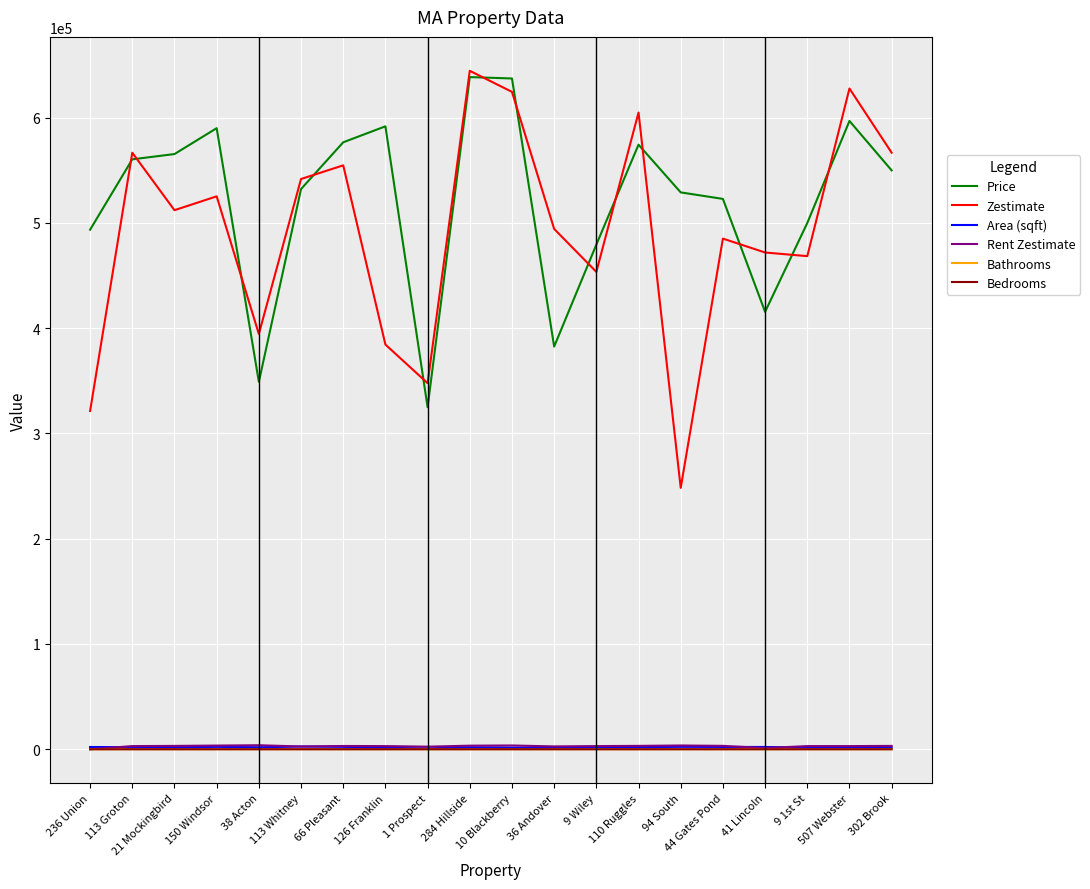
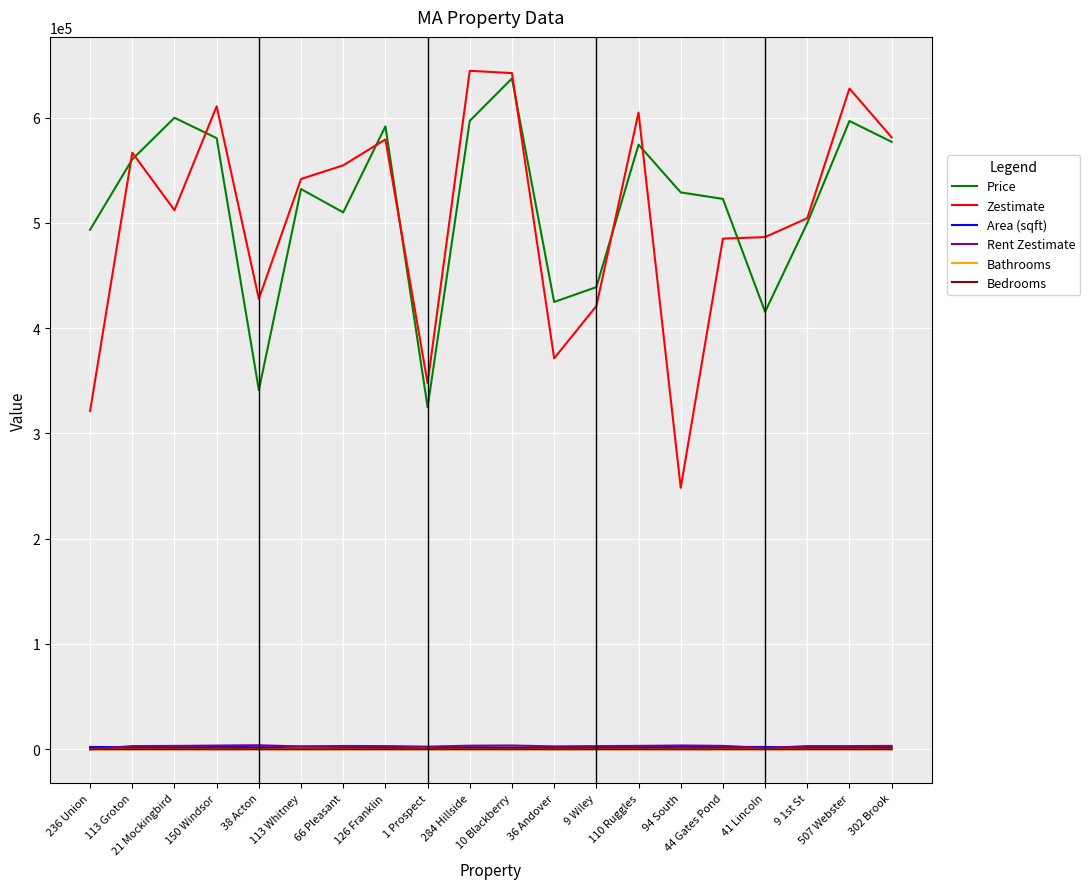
  {
    "Price": {
      "236 Union": 494000,
      "113 Groton": 560000,
-     "21 Mockingbird": 565000,
-     "150 Windsor": 590000,
-     "38 Acton": 349000,
+     "21 Mockingbird": 600000,
+     "150 Windsor": 581000,
+     "38 Acton": 341000,
      "113 Whitney": 532000,
-     "66 Pleasant": 577000,
+     "66 Pleasant": 510000,
      "126 Franklin": 592000,
      "1 Prospect": 325000,
-     "284 Hillside": 639000,
+     "284 Hillside": 597000,
      "10 Blackberry": 637000,
-     "36 Andover": 383000,
-     "9 Wiley": 479000,
+     "36 Andover": 425000,
+     "9 Wiley": 439000,
      "110 Ruggles": 574000,
      "94 South": 529000,
      "44 Gates Pond": 523000,
      "41 Lincoln": 416000,
      "9 1st St": 500000,
      "507 Webster": 597000,
-     "302 Brook": 550000
+     "302 Brook": 577000
    },
    "Zestimate": {
      "236 Union": 321000,
      "113 Groton": 567000,
      "21 Mockingbird": 512000,
-     "150 Windsor": 525000,
-     "38 Acton": 395000,
+     "150 Windsor": 611000,
+     "38 Acton": 428000,
      "113 Whitney": 542000,
      "66 Pleasant": 555000,
-     "126 Franklin": 384000,
+     "126 Franklin": 579000,
      "1 Prospect": 348000,
      "284 Hillside": 645000,
-     "10 Blackberry": 625000,
-     "36 Andover": 494000,
-     "9 Wiley": 454000,
+     "10 Blackberry": 642000,
+     "36 Andover": 371000,
+     "9 Wiley": 421000,
      "110 Ruggles": 605000,
      "94 South": 248000,
      "44 Gates Pond": 485000,
-     "41 Lincoln": 472000,
-     "9 1st St": 468000,
+     "41 Lincoln": 487000,
+     "9 1st St": 505000,
      "507 Webster": 628000,
-     "302 Brook": 567000
+     "302 Brook": 581000
    },
    "Bedrooms": {
      "113 Whitney": 0
    }
  }
